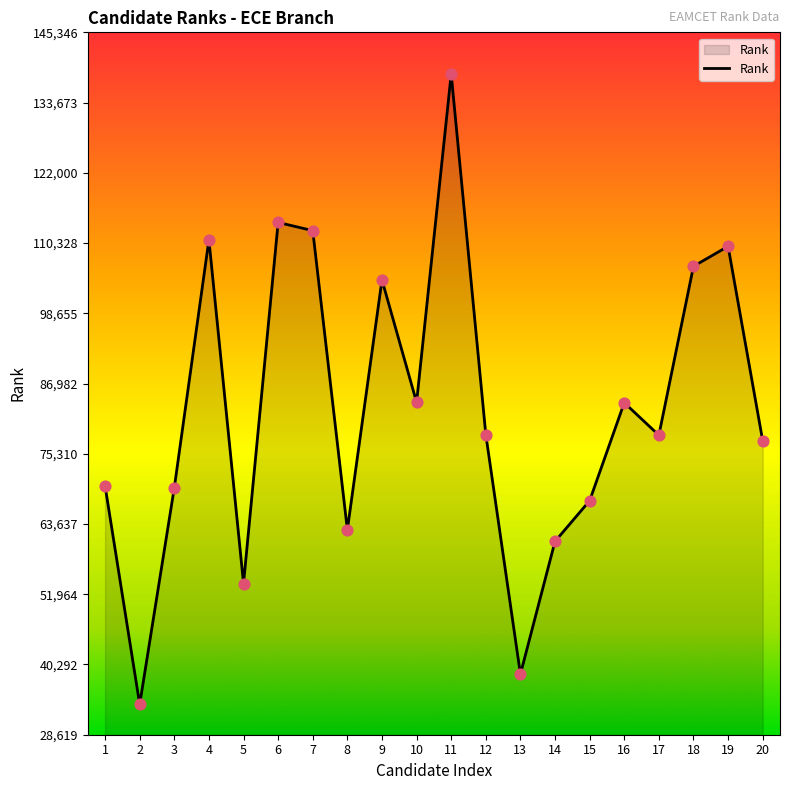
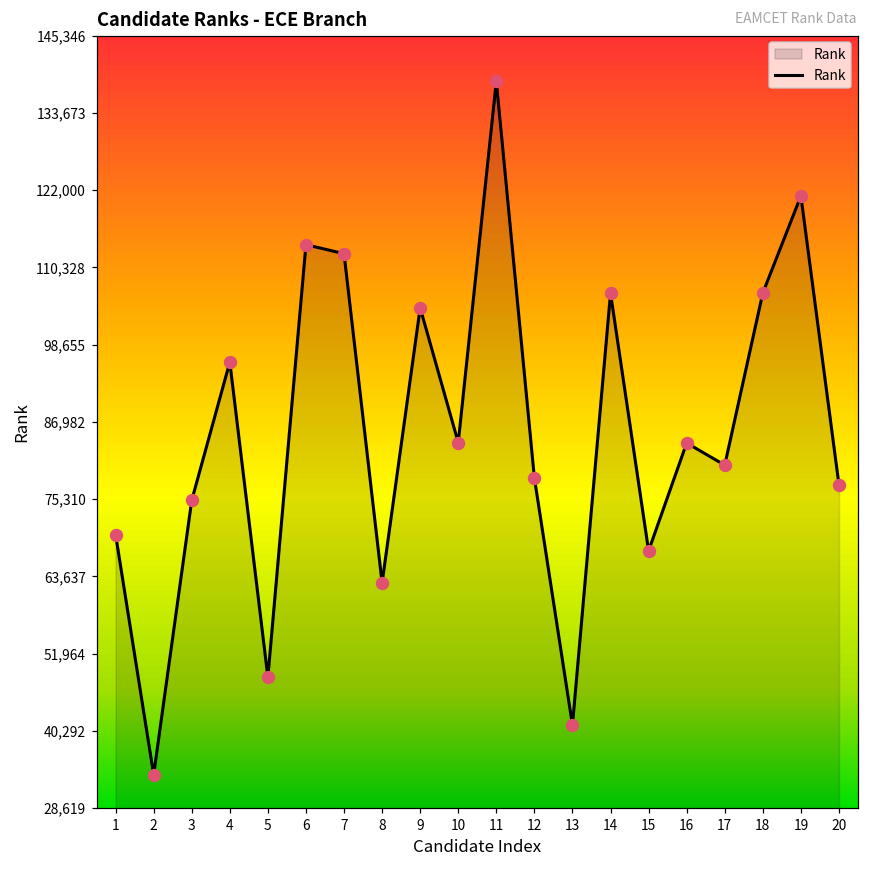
  {
    "1": "70,000",
    "2": "34,000",
-   "3": "70,000",
-   "4": "111,000",
-   "5": "54,000",
+   "3": "75,000",
+   "4": "96,000",
+   "5": "48,000",
    "6": "114,000",
    "7": "112,000",
    "8": "63,000",
    "9": "104,000",
    "10": "84,000",
    "11": "138,000",
    "12": "79,000",
-   "13": "39,000",
-   "14": "61,000",
+   "13": "41,000",
+   "14": "106,000",
    "15": "68,000",
    "16": "84,000",
-   "17": "78,000",
+   "17": "80,000",
    "18": "106,000",
-   "19": "110,000",
+   "19": "121,000",
    "20": "77,000"
  }
